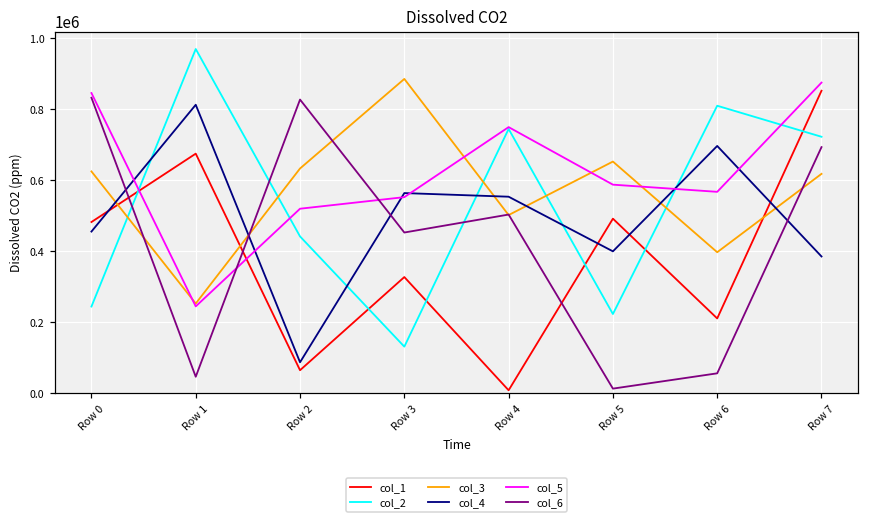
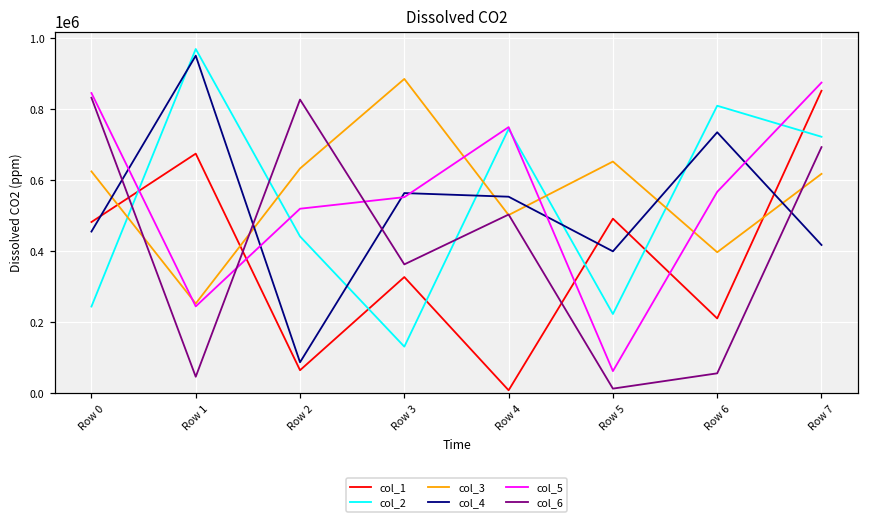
  {
    "col_1": {
      "Row 0": 480000,
      "Row 1": 680000,
      "Row 2": 60000,
      "Row 3": 330000,
      "Row 4": 10000,
      "Row 5": 490000,
      "Row 6": 210000,
      "Row 7": 850000
    },
    "col_2": {
      "Row 0": 240000,
      "Row 1": 970000,
      "Row 2": 440000,
      "Row 3": 130000,
      "Row 5": 220000,
      "Row 6": 810000,
      "Row 7": 720000
    },
    "col_3": {
      "Row 0": 630000,
      "Row 1": 250000,
      "Row 2": 630000,
      "Row 3": 890000,
      "Row 5": 650000,
      "Row 6": 400000,
      "Row 7": 620000
    },
    "col_4": {
      "Row 0": 460000,
-     "Row 1": 810000,
+     "Row 1": 950000,
      "Row 2": 90000,
      "Row 3": 560000,
      "Row 4": 550000,
      "Row 5": 400000,
-     "Row 6": 700000,
-     "Row 7": 390000
+     "Row 6": 740000,
+     "Row 7": 420000
    },
    "col_5": {
      "Row 0": 850000,
      "Row 1": 240000,
      "Row 2": 520000,
      "Row 3": 550000,
-     "Row 5": 590000,
+     "Row 5": 60000,
      "Row 6": 570000,
      "Row 7": 880000
    },
    "col_6": {
      "Row 0": 830000,
      "Row 1": 50000,
      "Row 2": 830000,
-     "Row 3": 450000,
+     "Row 3": 360000,
      "Row 5": 10000,
      "Row 6": 60000,
      "Row 7": 690000
    }
  }
